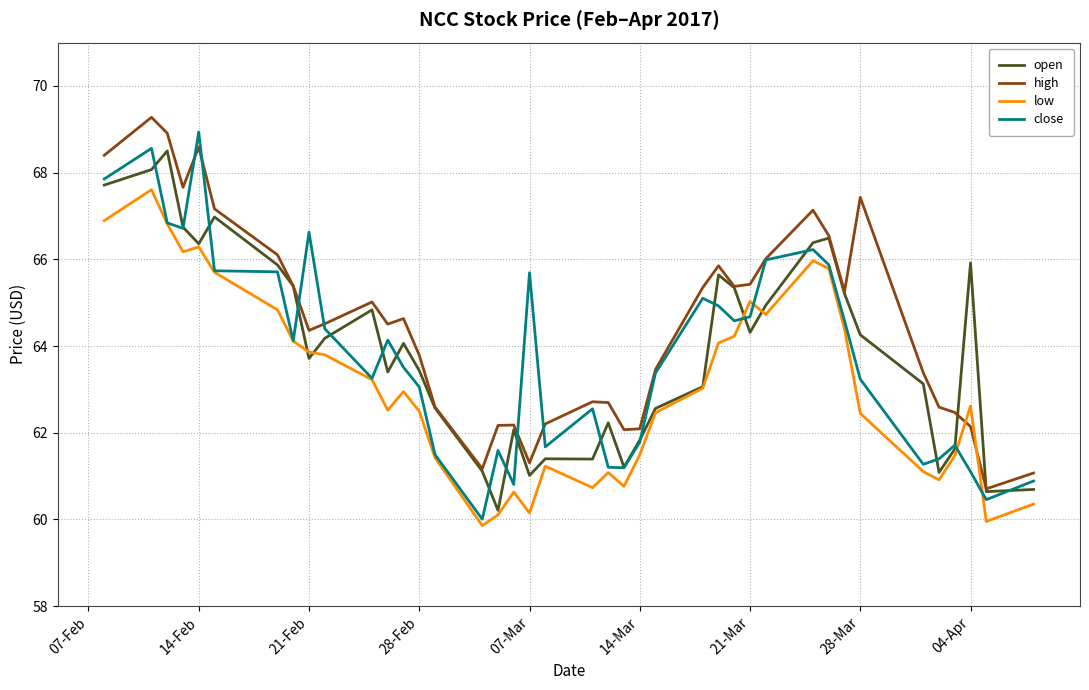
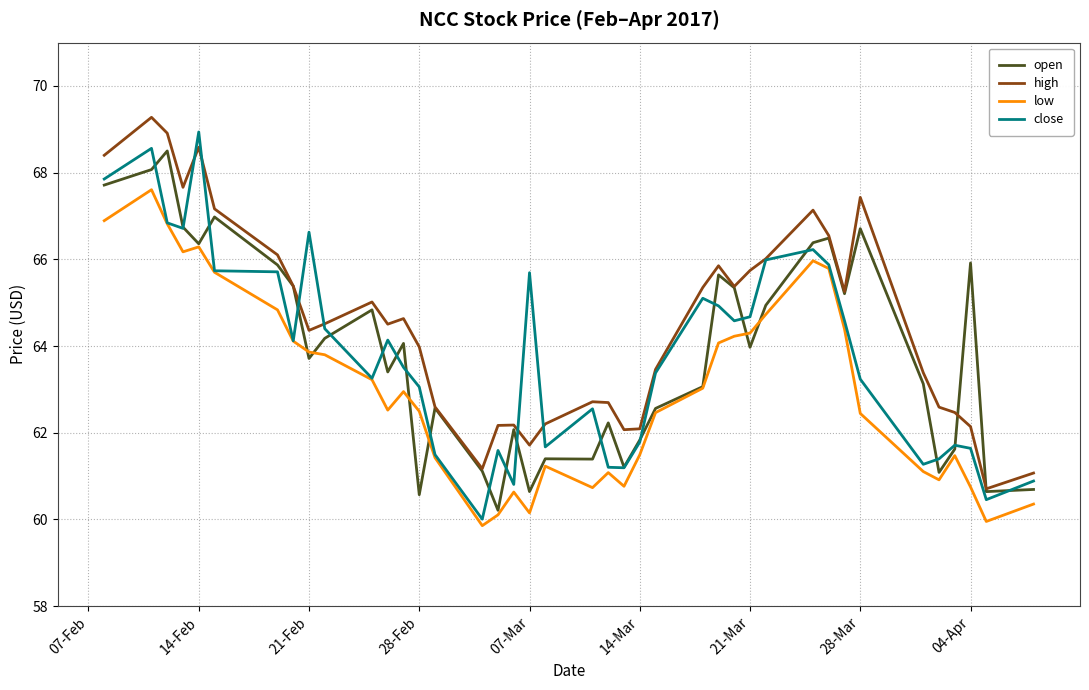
  {
    "open": {
      "14-Feb": 66.4,
      "21-Feb": 63.7,
-     "28-Feb": 63.4,
-     "07-Mar": 61.0,
-     "21-Mar": 64.3,
-     "28-Mar": 64.3,
+     "28-Feb": 60.6,
+     "07-Mar": 60.6,
+     "21-Mar": 64.0,
+     "28-Mar": 66.7,
      "04-Apr": 65.9
    },
    "high": {
      "14-Feb": 68.6,
      "21-Feb": 64.4,
-     "28-Feb": 63.8,
-     "07-Mar": 61.3,
+     "28-Feb": 64.0,
+     "07-Mar": 61.7,
      "14-Mar": 62.1,
-     "21-Mar": 65.4,
+     "21-Mar": 65.7,
      "28-Mar": 67.4,
      "04-Apr": 62.1
    },
    "low": {
      "14-Feb": 66.3,
      "21-Feb": 63.9,
      "28-Feb": 62.5,
      "07-Mar": 60.2,
      "14-Mar": 61.5,
-     "21-Mar": 65.0,
+     "21-Mar": 64.3,
      "28-Mar": 62.4,
-     "04-Apr": 62.6
+     "04-Apr": 60.7
    },
    "close": {
      "14-Feb": 68.9,
      "21-Feb": 66.6,
      "28-Feb": 63.1,
      "07-Mar": 65.7,
      "21-Mar": 64.7,
      "28-Mar": 63.2,
-     "04-Apr": 61.1
+     "04-Apr": 61.6
    }
  }
